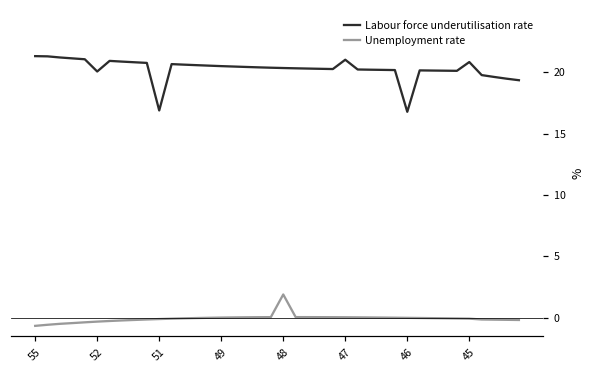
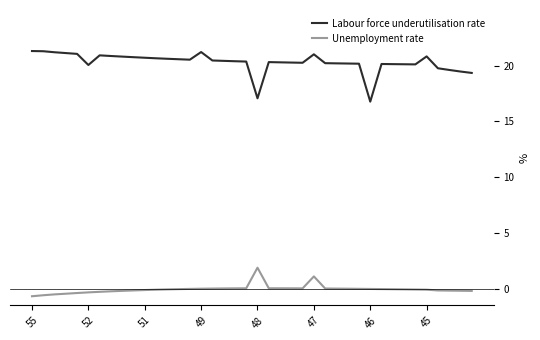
  {
    "Labour force underutilisation rate": {
      "55": 21.3,
      "52": 20.1,
-     "51": 16.9,
-     "49": 20.5,
-     "48": 20.4,
+     "51": 20.7,
+     "49": 21.2,
+     "48": 17.1,
      "47": 21.0,
      "46": 16.8,
      "45": 20.8
    },
    "Unemployment rate": {
      "55": -0.7,
      "52": -0.3,
      "51": -0.1,
      "49": 0.0,
      "48": 1.9,
-     "47": 0.0,
+     "47": 1.1,
      "46": 0.0,
      "45": -0.1
    }
  }
